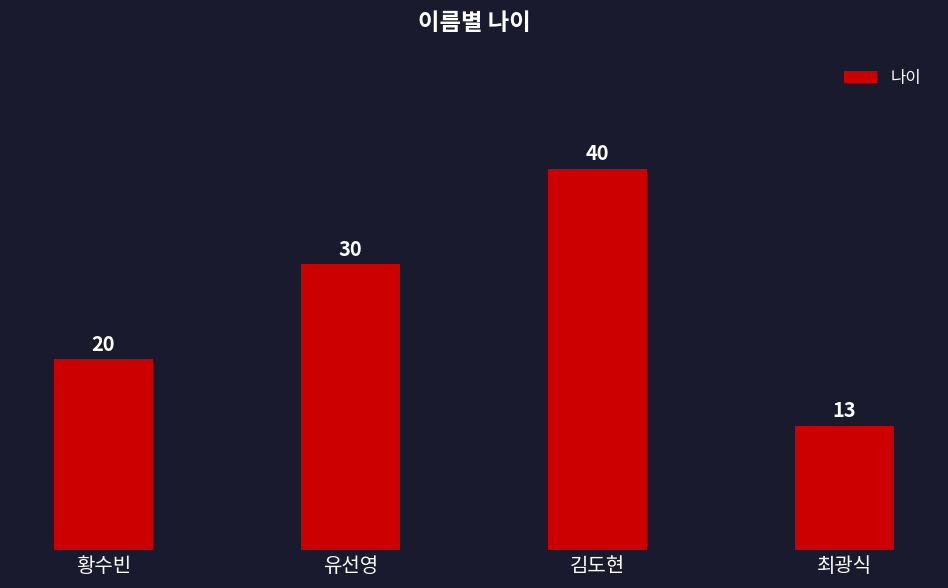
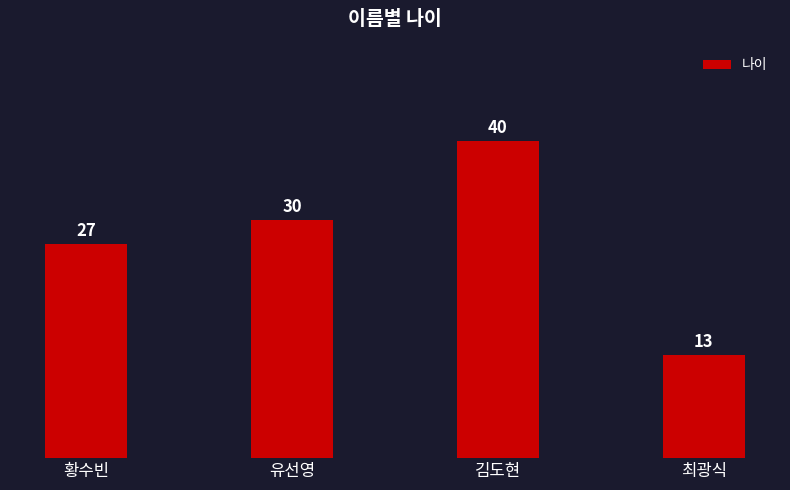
  {
-   "황수빈": 20,
+   "황수빈": 27,
    "유선영": 30,
    "김도현": 40,
    "최광식": 13
  }
